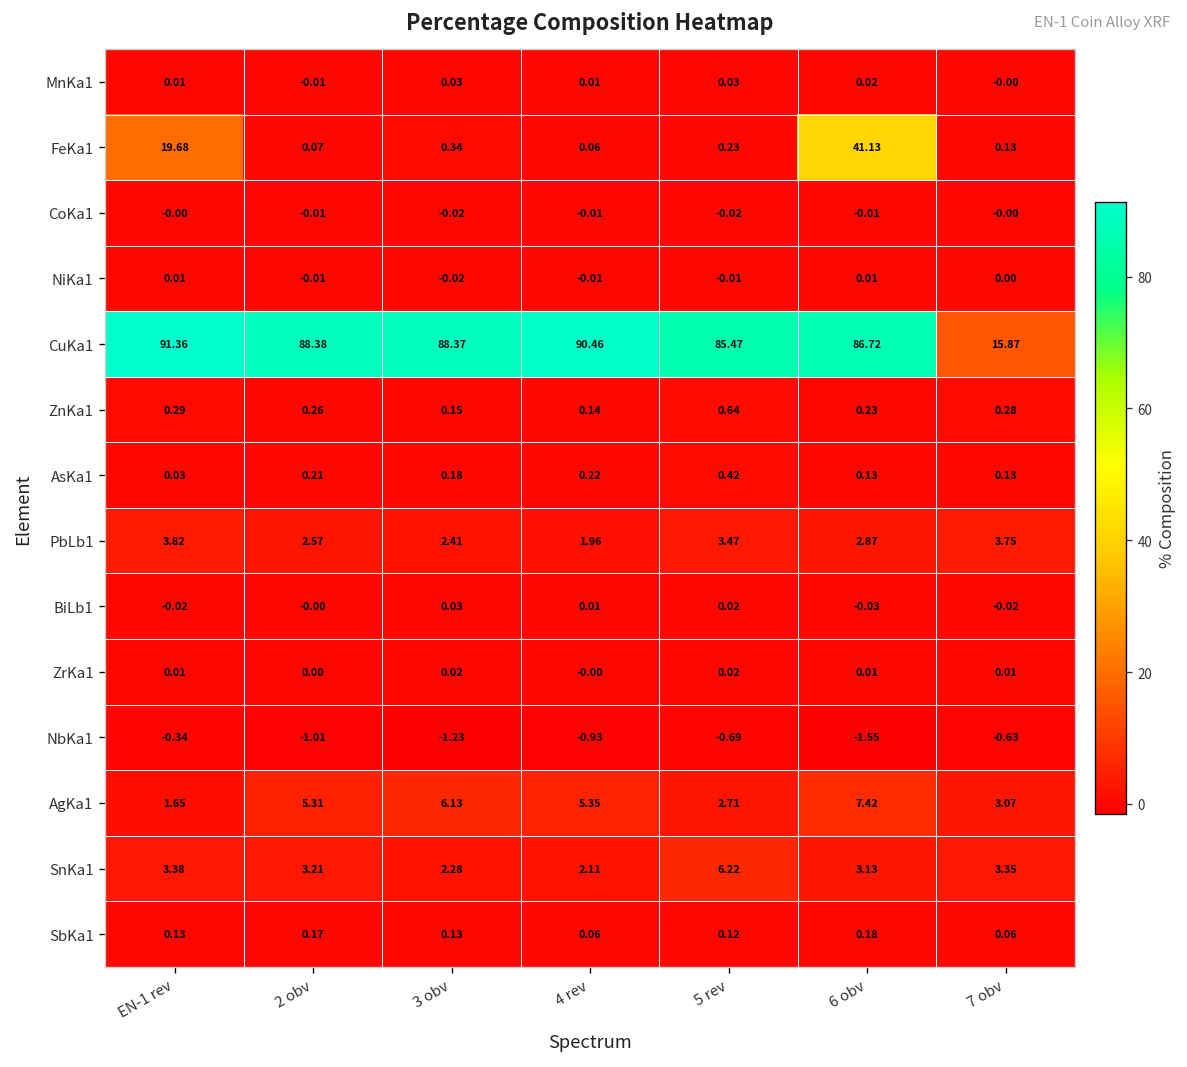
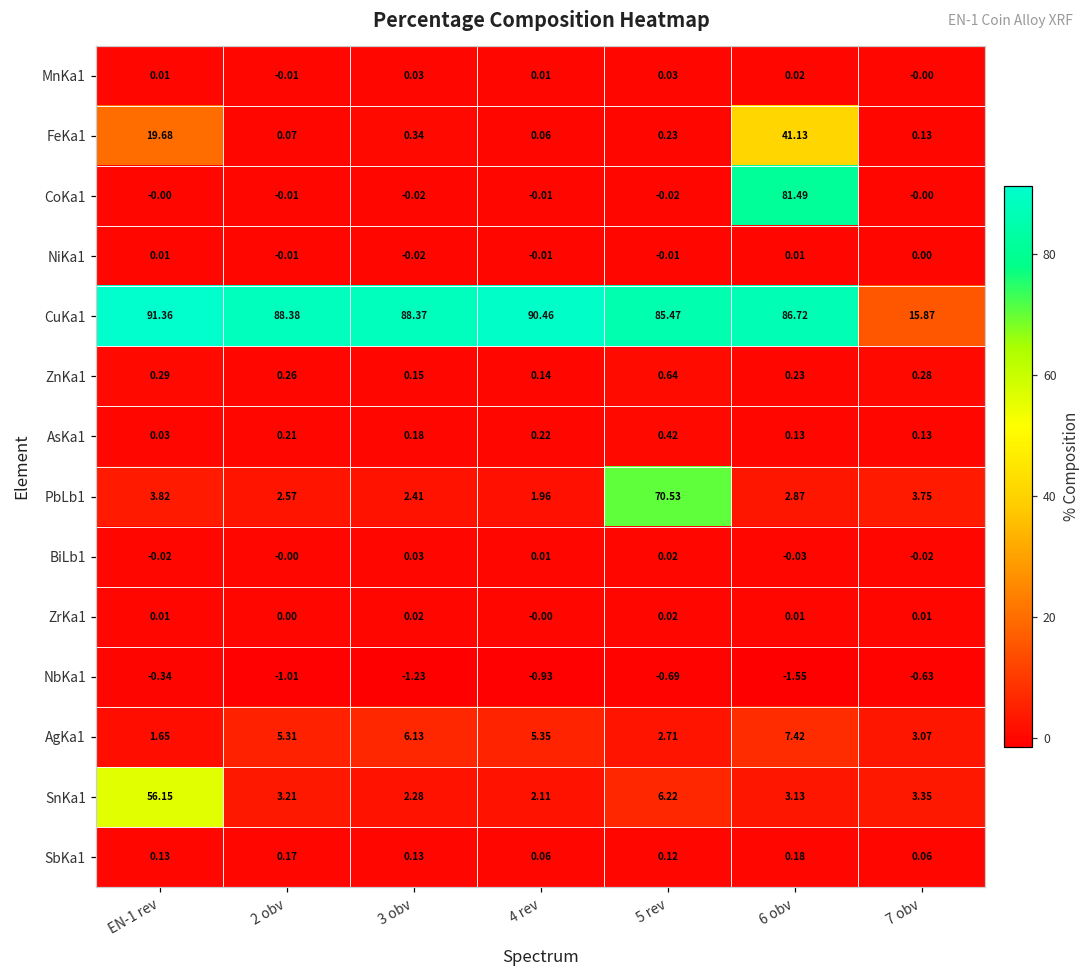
  {
    "MnKa1": {
      "EN-1 rev": 0.01,
      "2 obv": -0.01,
      "3 obv": 0.03,
      "4 rev": 0.01,
      "5 rev": 0.03,
      "6 obv": 0.02,
      "7 obv": -0.00
    },
    "FeKa1": {
      "EN-1 rev": 19.68,
      "2 obv": 0.07,
      "3 obv": 0.34,
      "4 rev": 0.06,
      "5 rev": 0.23,
      "6 obv": 41.13,
      "7 obv": 0.13
    },
    "CoKa1": {
      "EN-1 rev": -0.00,
      "2 obv": -0.01,
      "3 obv": -0.02,
      "4 rev": -0.01,
      "5 rev": -0.02,
-     "6 obv": -0.01,
+     "6 obv": 81.49,
      "7 obv": -0.00
    },
    "NiKa1": {
      "EN-1 rev": 0.01,
      "2 obv": -0.01,
      "3 obv": -0.02,
      "4 rev": -0.01,
      "5 rev": -0.01,
      "6 obv": 0.01,
      "7 obv": 0.00
    },
    "CuKa1": {
      "EN-1 rev": 91.36,
      "2 obv": 88.38,
      "3 obv": 88.37,
      "4 rev": 90.46,
      "5 rev": 85.47,
      "6 obv": 86.72,
      "7 obv": 15.87
    },
    "ZnKa1": {
      "EN-1 rev": 0.29,
      "2 obv": 0.26,
      "3 obv": 0.15,
      "4 rev": 0.14,
      "5 rev": 0.64,
      "6 obv": 0.23,
      "7 obv": 0.28
    },
    "AsKa1": {
      "EN-1 rev": 0.03,
      "2 obv": 0.21,
      "3 obv": 0.18,
      "4 rev": 0.22,
      "5 rev": 0.42,
      "6 obv": 0.13,
      "7 obv": 0.13
    },
    "PbLb1": {
      "EN-1 rev": 3.82,
      "2 obv": 2.57,
      "3 obv": 2.41,
      "4 rev": 1.96,
-     "5 rev": 3.47,
+     "5 rev": 70.53,
      "6 obv": 2.87,
      "7 obv": 3.75
    },
    "BiLb1": {
      "EN-1 rev": -0.02,
      "2 obv": -0.00,
      "3 obv": 0.03,
      "4 rev": 0.01,
      "5 rev": 0.02,
      "6 obv": -0.03,
      "7 obv": -0.02
    },
    "ZrKa1": {
      "EN-1 rev": 0.01,
      "2 obv": 0.00,
      "3 obv": 0.02,
      "4 rev": -0.00,
      "5 rev": 0.02,
      "6 obv": 0.01,
      "7 obv": 0.01
    },
    "NbKa1": {
      "EN-1 rev": -0.34,
      "2 obv": -1.01,
      "3 obv": -1.23,
      "4 rev": -0.93,
      "5 rev": -0.69,
      "6 obv": -1.55,
      "7 obv": -0.63
    },
    "AgKa1": {
      "EN-1 rev": 1.65,
      "2 obv": 5.31,
      "3 obv": 6.13,
      "4 rev": 5.35,
      "5 rev": 2.71,
      "6 obv": 7.42,
      "7 obv": 3.07
    },
    "SnKa1": {
-     "EN-1 rev": 3.38,
+     "EN-1 rev": 56.15,
      "2 obv": 3.21,
      "3 obv": 2.28,
      "4 rev": 2.11,
      "5 rev": 6.22,
      "6 obv": 3.13,
      "7 obv": 3.35
    },
    "SbKa1": {
      "EN-1 rev": 0.13,
      "2 obv": 0.17,
      "3 obv": 0.13,
      "4 rev": 0.06,
      "5 rev": 0.12,
      "6 obv": 0.18,
      "7 obv": 0.06
    }
  }
